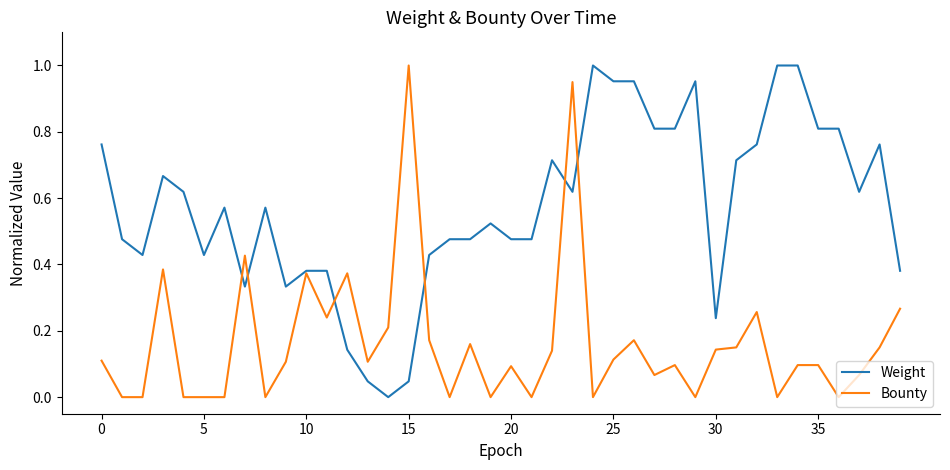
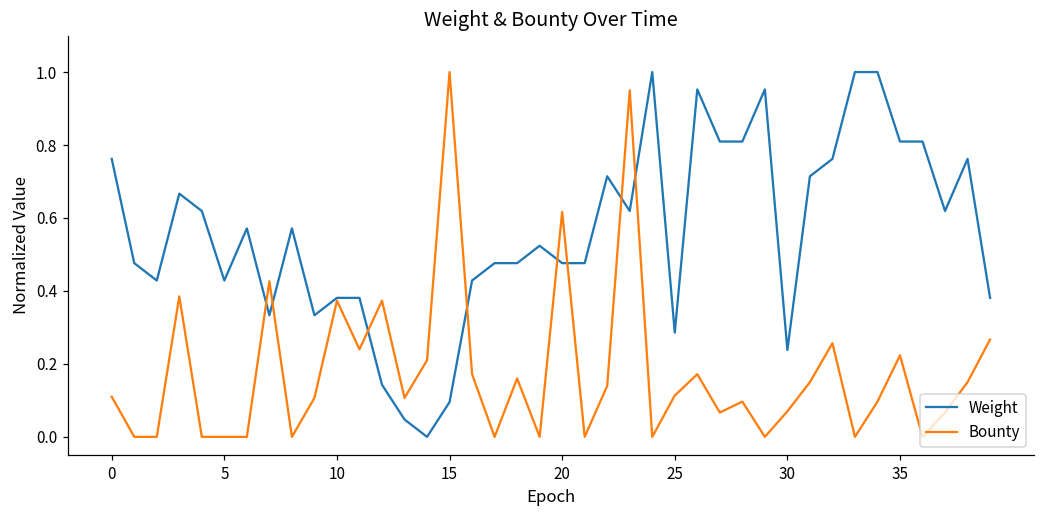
  {
    "Weight": {
      "0": 0.76,
      "5": 0.43,
-     "15": 0.05,
+     "15": 0.10,
      "20": 0.48,
-     "25": 0.95,
+     "25": 0.29,
      "30": 0.24,
      "35": 0.81
    },
    "Bounty": {
      "0": 0.11,
      "5": 0.00,
      "15": 1.00,
-     "20": 0.09,
+     "20": 0.62,
      "25": 0.11,
-     "30": 0.14,
-     "35": 0.10
+     "30": 0.07,
+     "35": 0.22
    }
  }
